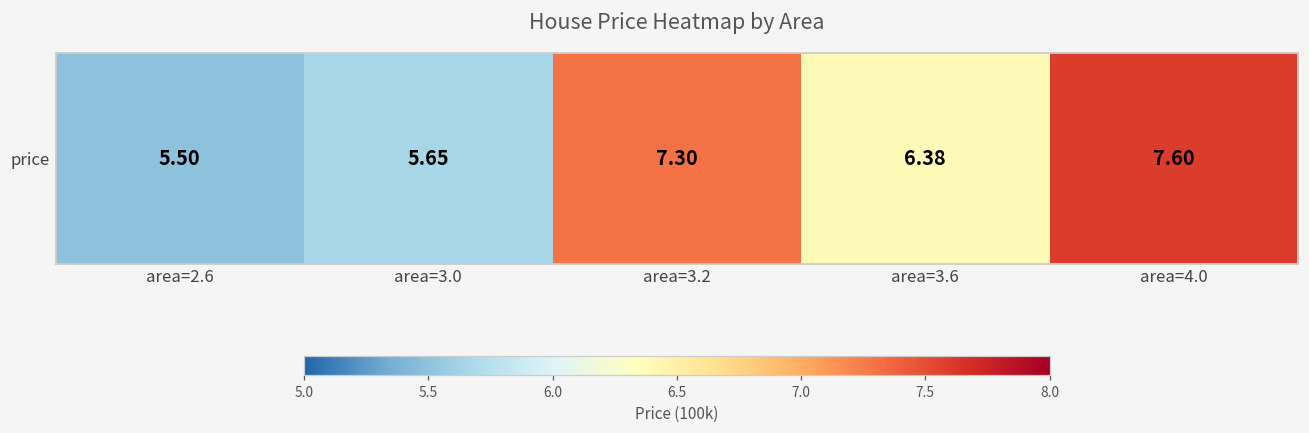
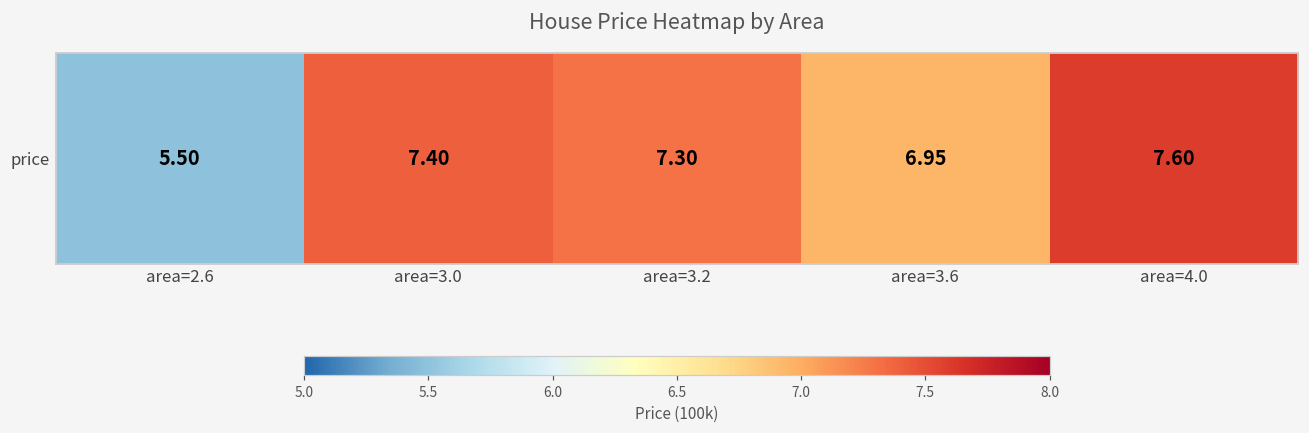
  {
    "price": {
      "area=2.6": 5.50,
-     "area=3.0": 5.65,
+     "area=3.0": 7.40,
      "area=3.2": 7.30,
-     "area=3.6": 6.38,
+     "area=3.6": 6.95,
      "area=4.0": 7.60
    }
  }
